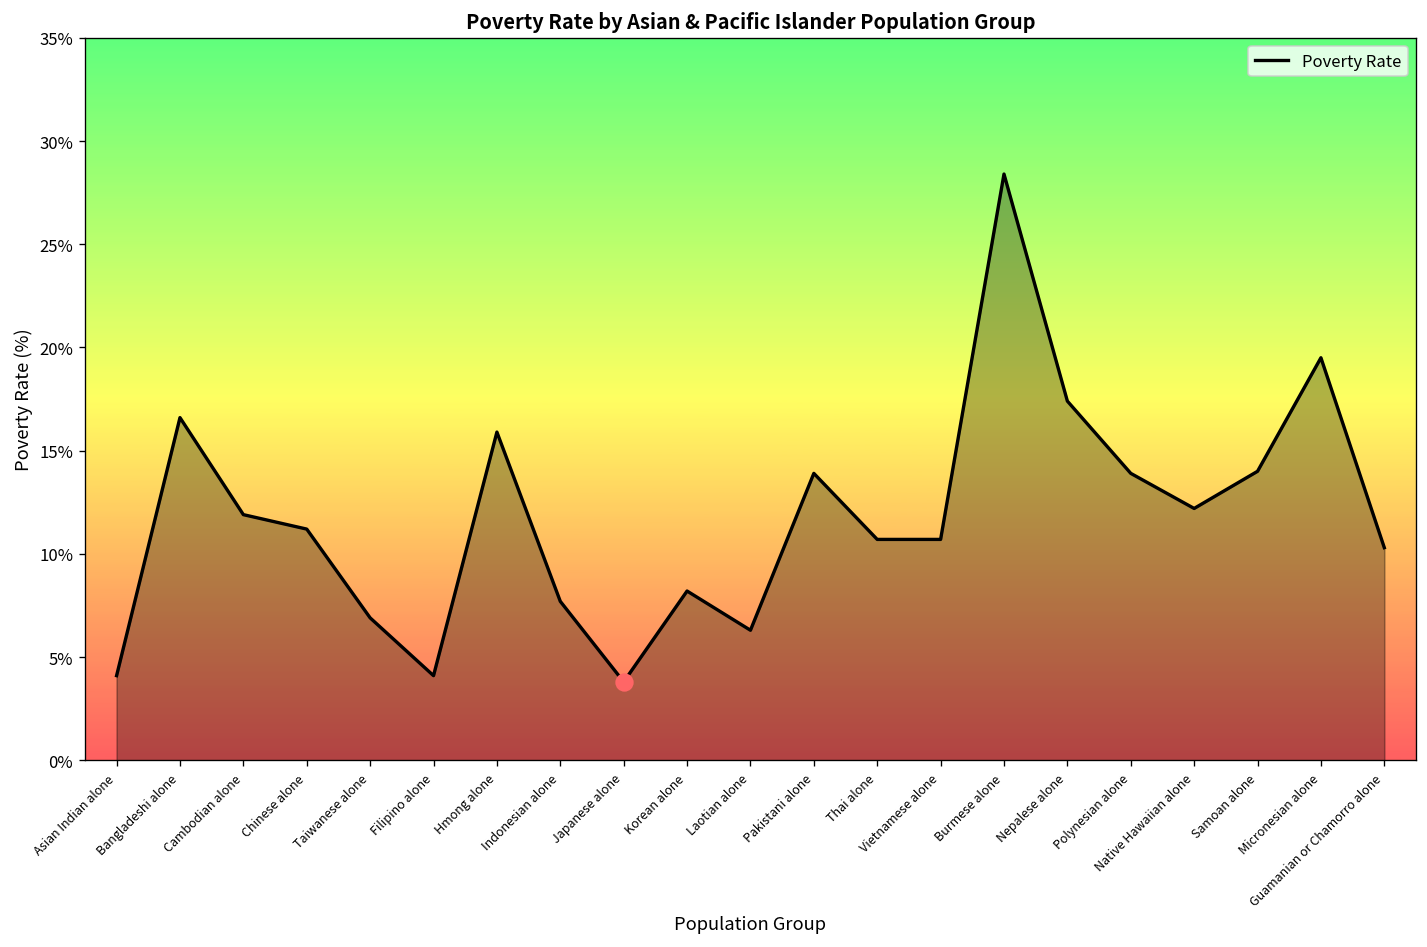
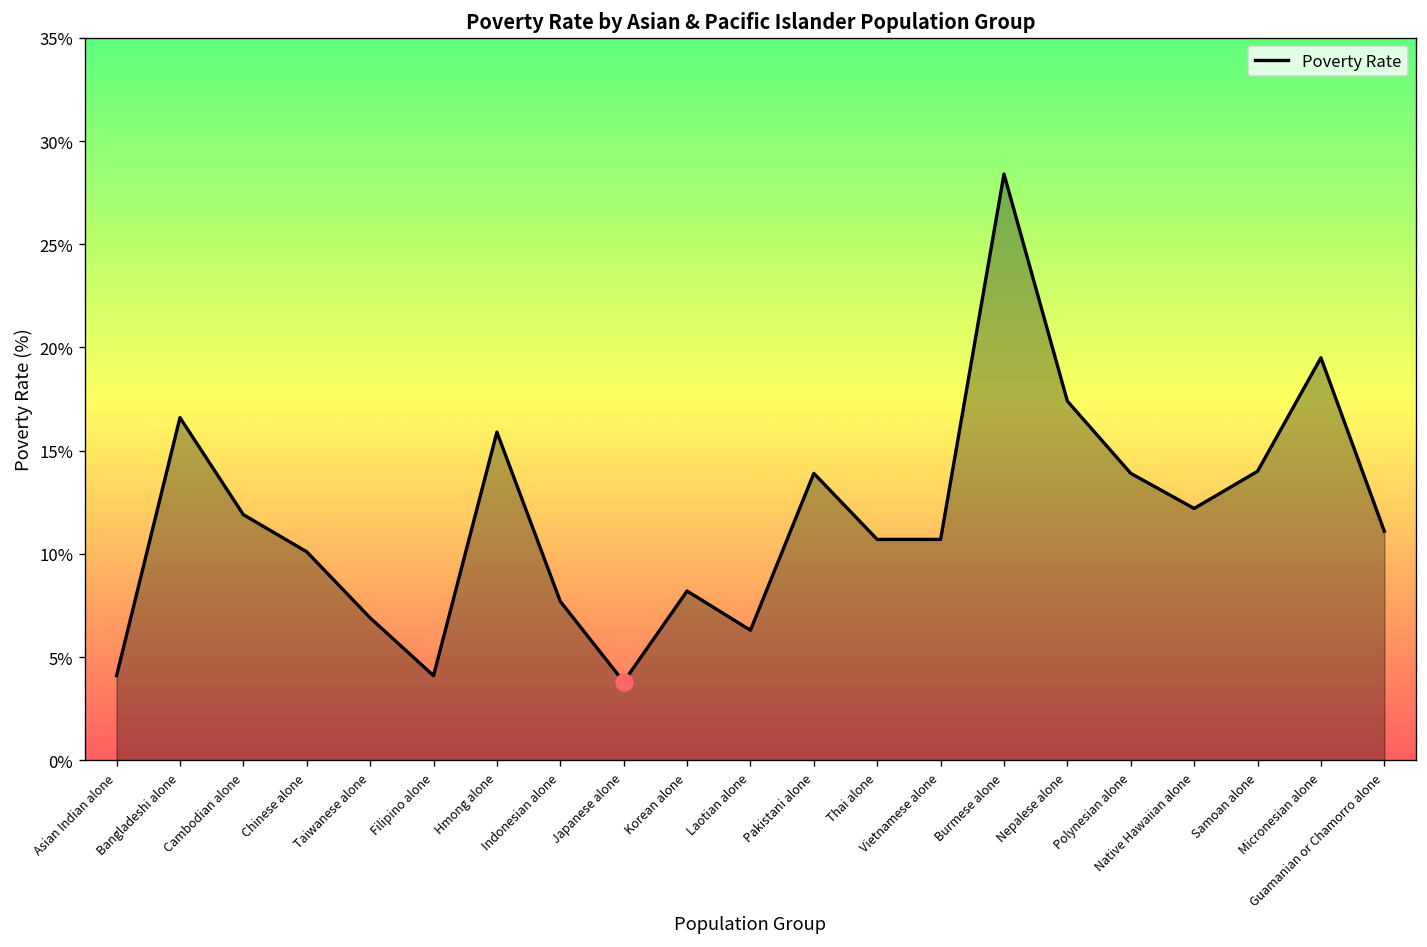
  {
    "Poverty Rate": {
      "Asian Indian alone": "4.1%",
      "Bangladeshi alone": "16.6%",
      "Cambodian alone": "11.9%",
-     "Chinese alone": "11.2%",
+     "Chinese alone": "10.1%",
      "Taiwanese alone": "6.9%",
      "Filipino alone": "4.1%",
      "Hmong alone": "15.9%",
      "Indonesian alone": "7.7%",
      "Korean alone": "8.2%",
      "Laotian alone": "6.3%",
      "Pakistani alone": "13.9%",
      "Thai alone": "10.7%",
      "Vietnamese alone": "10.7%",
      "Burmese alone": "28.4%",
      "Nepalese alone": "17.4%",
      "Polynesian alone": "13.9%",
      "Native Hawaiian alone": "12.2%",
      "Samoan alone": "14.0%",
      "Micronesian alone": "19.5%",
-     "Guamanian or Chamorro alone": "10.3%"
+     "Guamanian or Chamorro alone": "11.1%"
    }
  }
